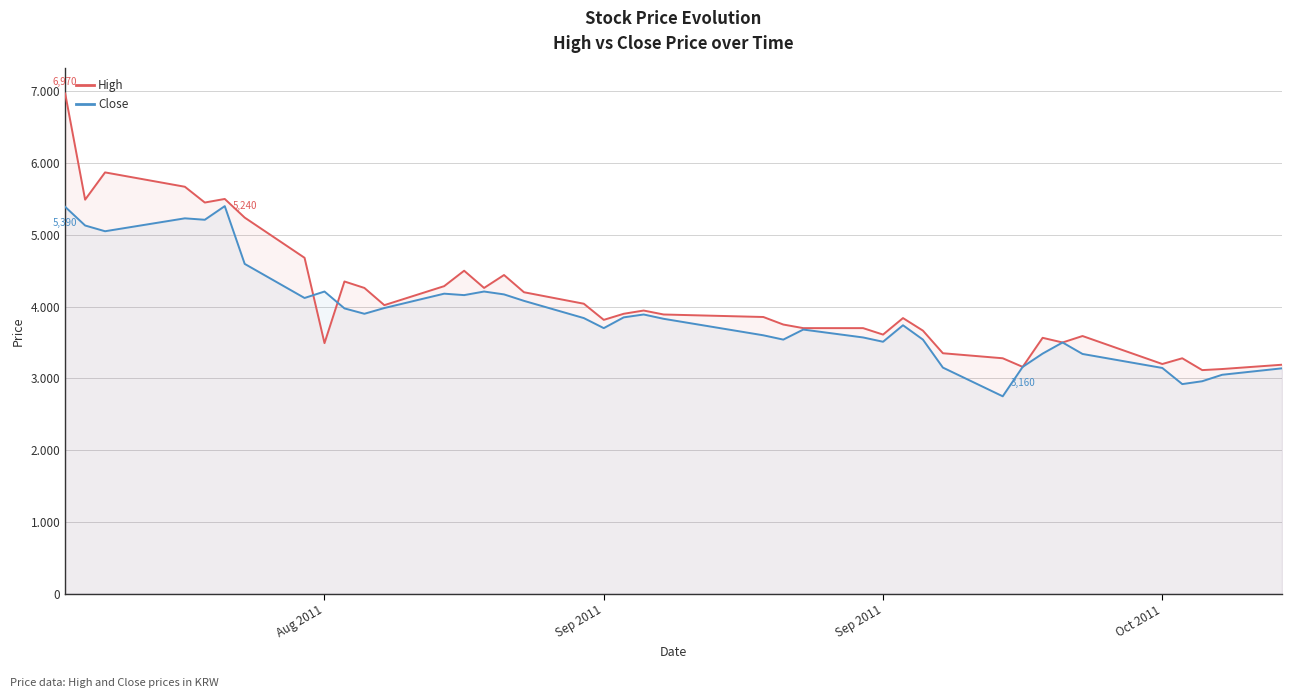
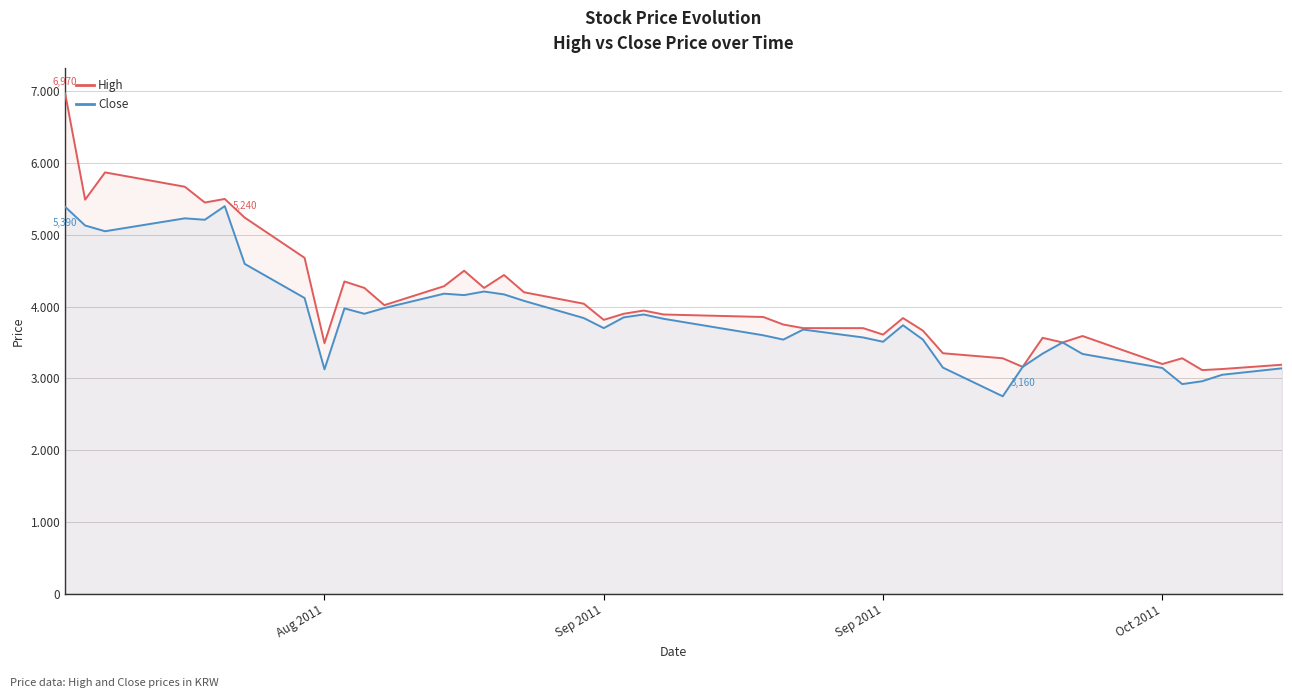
  {
    "High": {
      "Aug 2011": 3.5,
      "Oct 2011": 3.2
    },
    "Close": {
-     "Aug 2011": 4.2,
+     "Aug 2011": 3.1,
      "Oct 2011": 3.1
    }
  }
